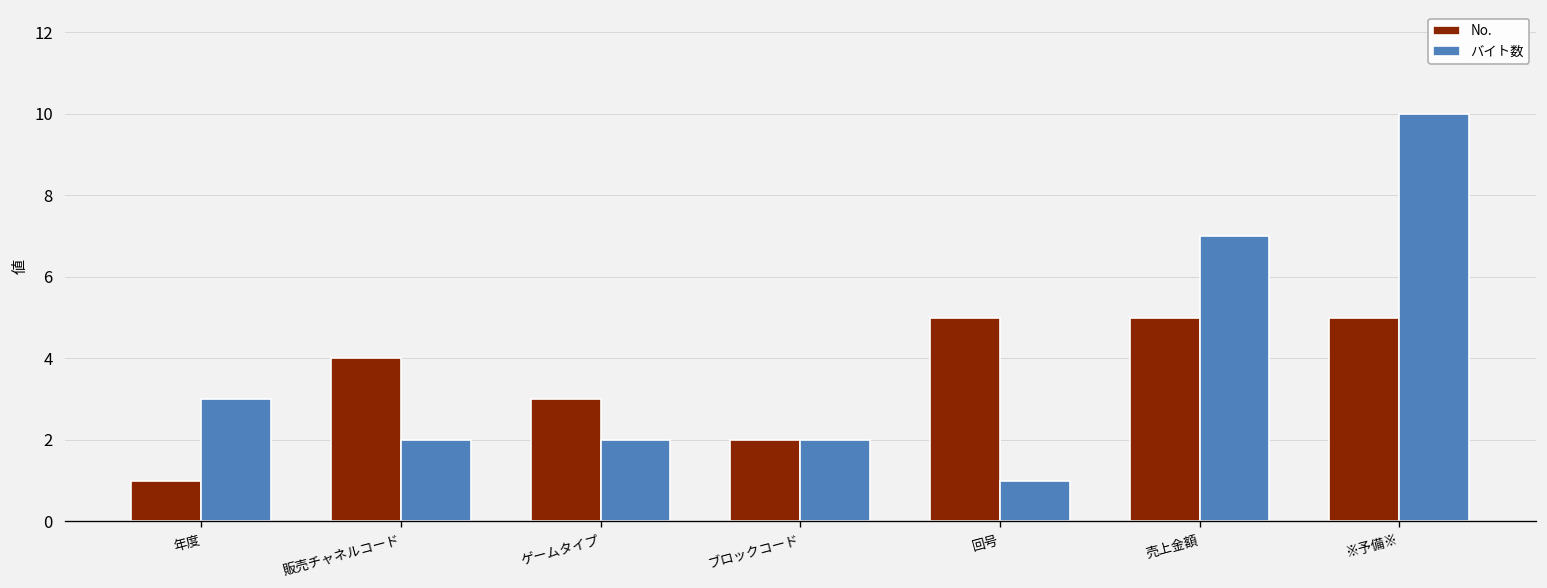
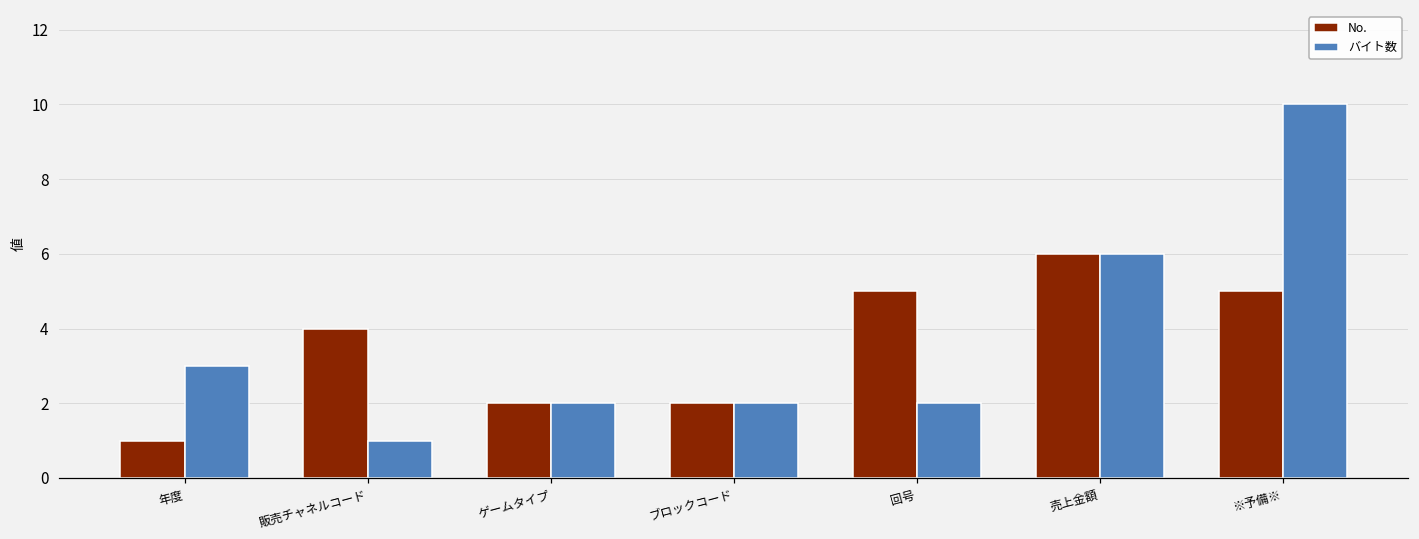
  {
    "No.": {
      "年度": 1,
      "販売チャネルコード": 4,
-     "ゲームタイプ": 3,
+     "ゲームタイプ": 2,
      "ブロックコード": 2,
      "回号": 5,
-     "売上金額": 5,
+     "売上金額": 6,
      "※予備※": 5
    },
    "バイト数": {
      "年度": 3,
-     "販売チャネルコード": 2,
+     "販売チャネルコード": 1,
      "ゲームタイプ": 2,
      "ブロックコード": 2,
-     "回号": 1,
-     "売上金額": 7,
+     "回号": 2,
+     "売上金額": 6,
      "※予備※": 10
    }
  }
